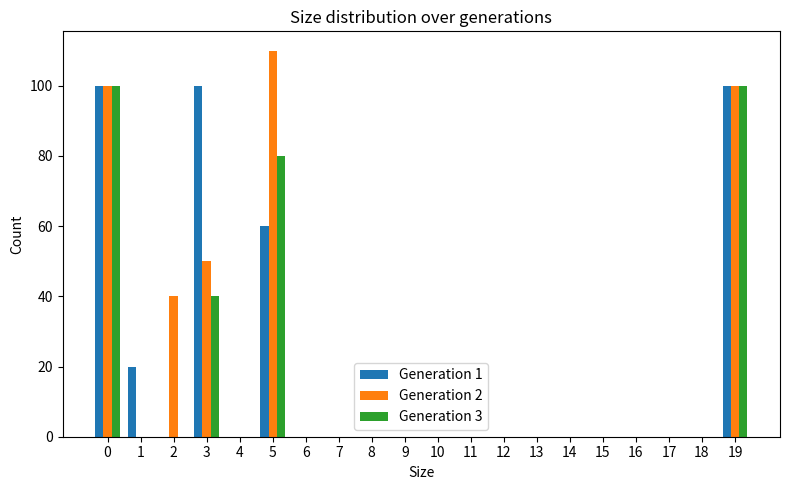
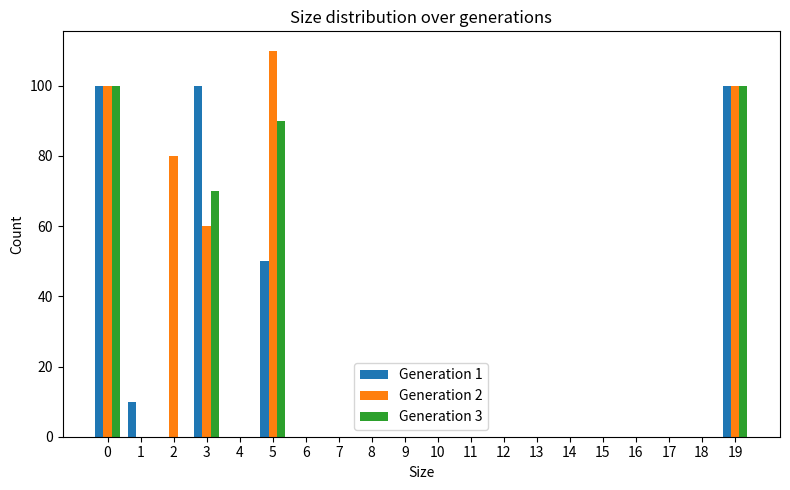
  {
    "Generation 1": {
      "0": 100,
-     "1": 20,
+     "1": 10,
      "2": 0,
      "3": 100,
      "4": 0,
-     "5": 60,
+     "5": 50,
      "6": 0,
      "7": 0,
      "8": 0,
      "9": 0,
      "10": 0,
      "11": 0,
      "12": 0,
      "13": 0,
      "14": 0,
      "15": 0,
      "16": 0,
      "17": 0,
      "18": 0,
      "19": 100
    },
    "Generation 2": {
      "0": 100,
      "1": 0,
-     "2": 40,
-     "3": 50,
+     "2": 80,
+     "3": 60,
      "4": 0,
      "5": 110,
      "6": 0,
      "7": 0,
      "8": 0,
      "9": 0,
      "10": 0,
      "11": 0,
      "12": 0,
      "13": 0,
      "14": 0,
      "15": 0,
      "16": 0,
      "17": 0,
      "18": 0,
      "19": 100
    },
    "Generation 3": {
      "0": 100,
      "1": 0,
      "2": 0,
-     "3": 40,
+     "3": 70,
      "4": 0,
-     "5": 80,
+     "5": 90,
      "6": 0,
      "7": 0,
      "8": 0,
      "9": 0,
      "10": 0,
      "11": 0,
      "12": 0,
      "13": 0,
      "14": 0,
      "15": 0,
      "16": 0,
      "17": 0,
      "18": 0,
      "19": 100
    }
  }
